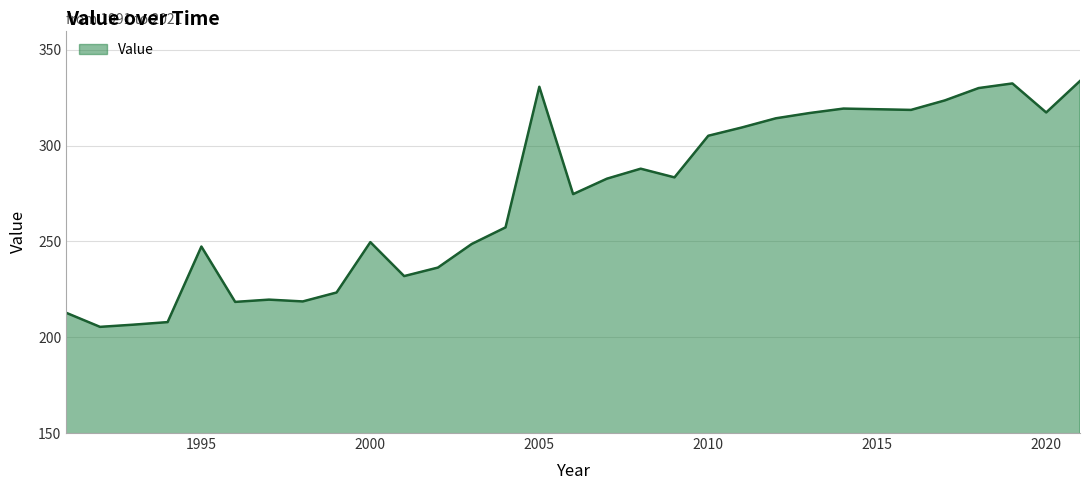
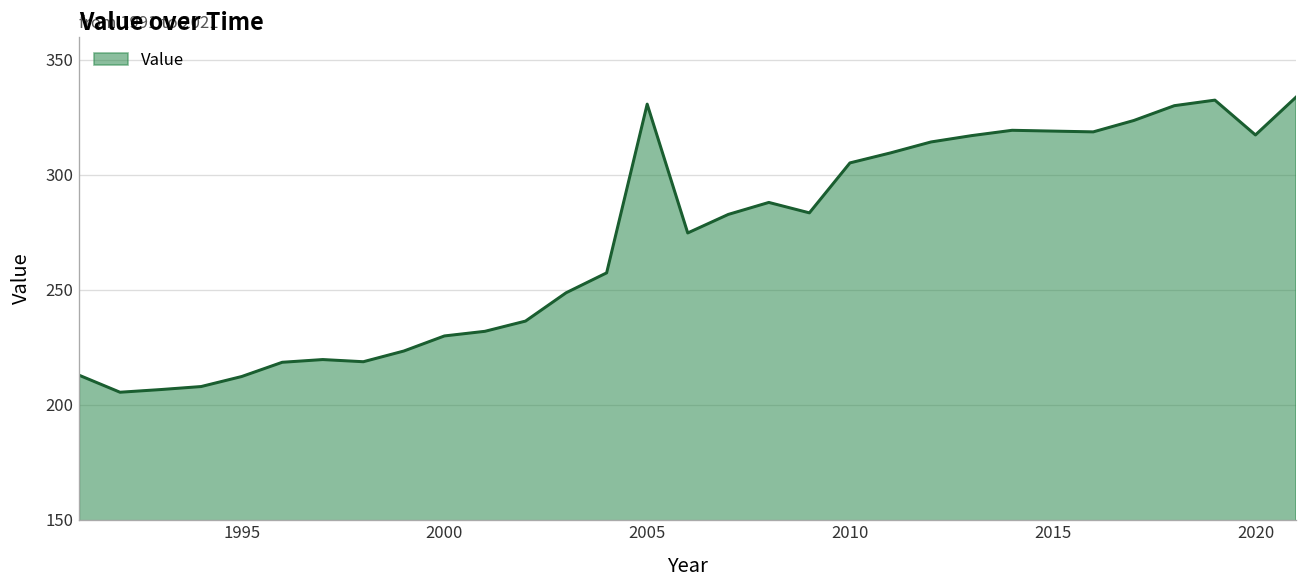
  {
-   "1995": 247,
-   "2000": 250,
+   "1995": 212,
+   "2000": 230,
    "2005": 331,
    "2010": 305,
    "2015": 319,
    "2020": 317
  }
